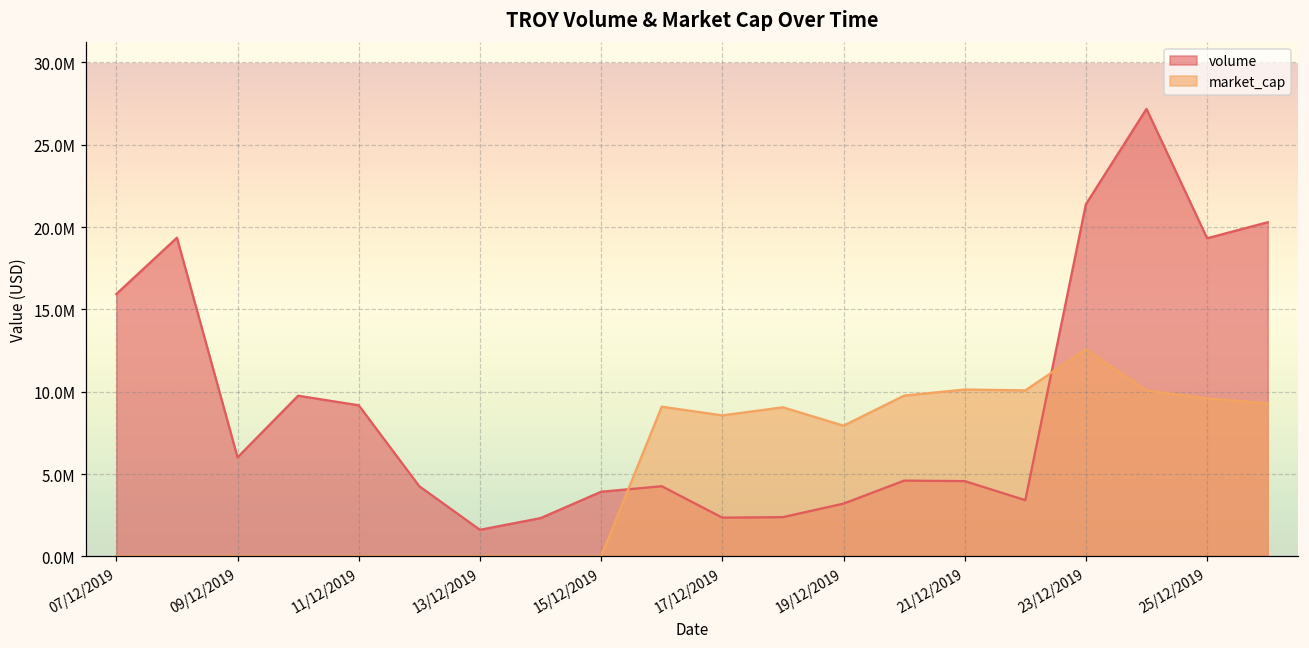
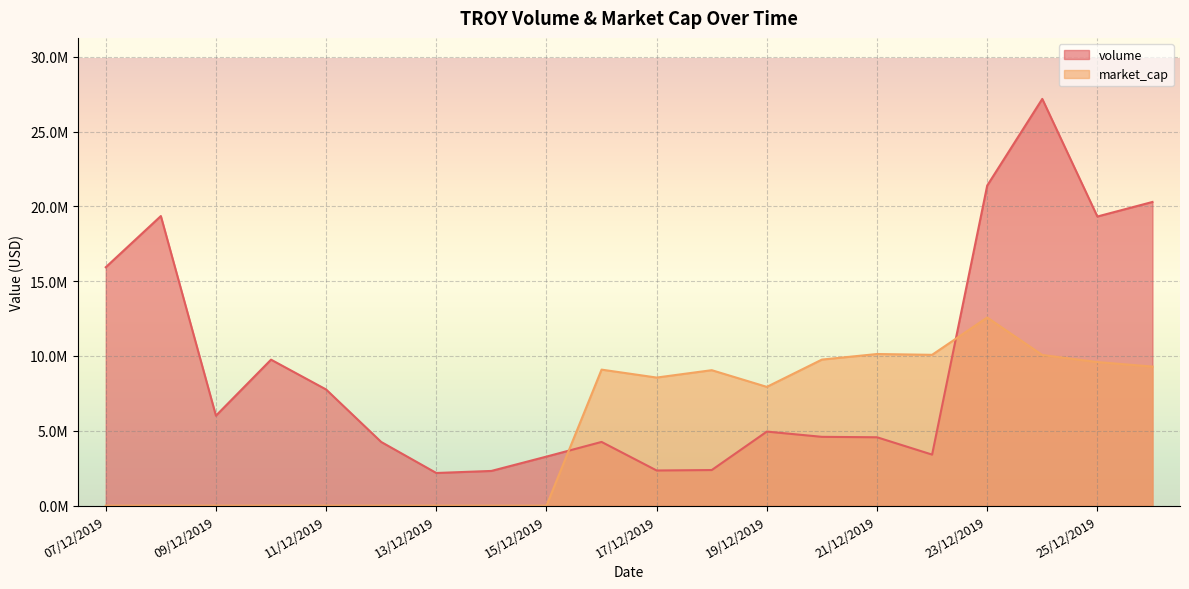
  {
    "volume": {
      "07/12/2019": 15900000,
      "09/12/2019": 6000000,
-     "11/12/2019": 9200000,
-     "13/12/2019": 1600000,
-     "15/12/2019": 3900000,
+     "11/12/2019": 7800000,
+     "13/12/2019": 2200000,
+     "15/12/2019": 3300000,
      "17/12/2019": 2300000,
-     "19/12/2019": 3200000,
+     "19/12/2019": 4900000,
      "21/12/2019": 4600000,
      "23/12/2019": 21400000,
      "25/12/2019": 19300000
    },
    "market_cap": {
      "07/12/2019": 0,
      "09/12/2019": 0,
      "11/12/2019": 0,
      "13/12/2019": 0,
      "15/12/2019": 0,
      "17/12/2019": 8600000,
      "19/12/2019": 7900000,
      "21/12/2019": 10100000,
      "23/12/2019": 12600000,
      "25/12/2019": 9600000
    }
  }
